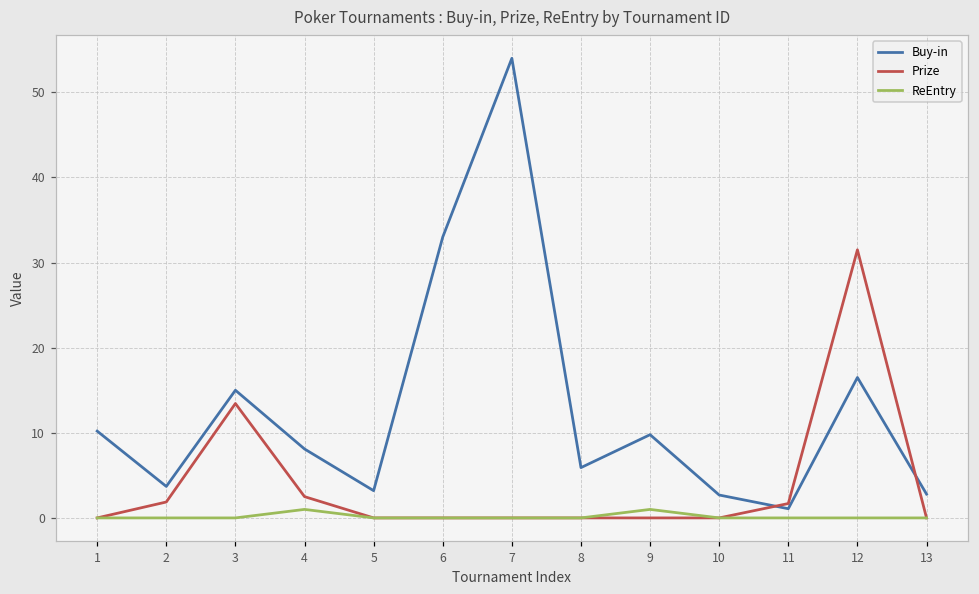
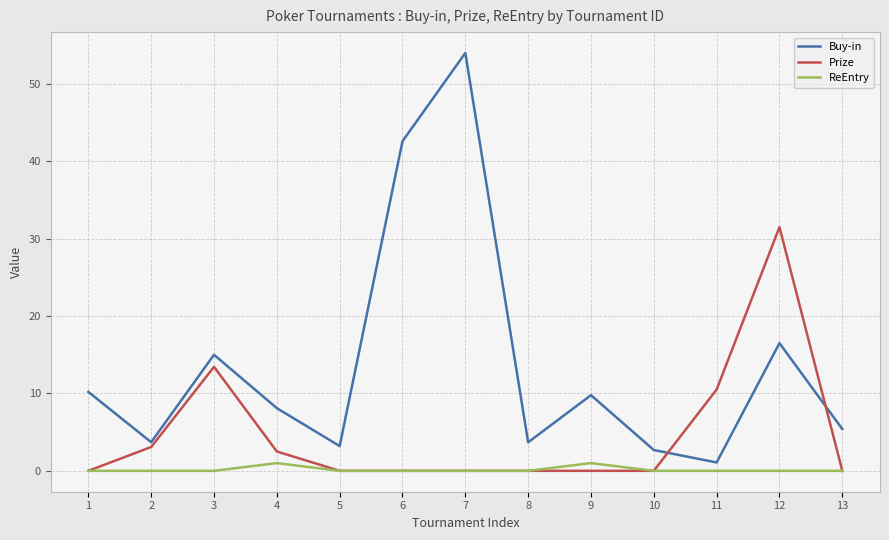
  {
    "Buy-in": {
      "1": 10,
      "2": 4,
      "3": 15,
      "4": 8,
      "5": 3,
-     "6": 33,
+     "6": 43,
      "7": 54,
-     "8": 6,
+     "8": 4,
      "9": 10,
      "10": 3,
      "11": 1,
      "12": 17,
-     "13": 3
+     "13": 5
    },
    "Prize": {
-     "2": 2,
+     "2": 3,
      "3": 13,
      "4": 3,
      "9": 0,
-     "11": 2,
+     "11": 11,
      "12": 32
    },
    "ReEntry": {
      "2": 0,
      "3": 0,
      "4": 1,
      "9": 1,
      "11": 0,
      "12": 0
    }
  }
